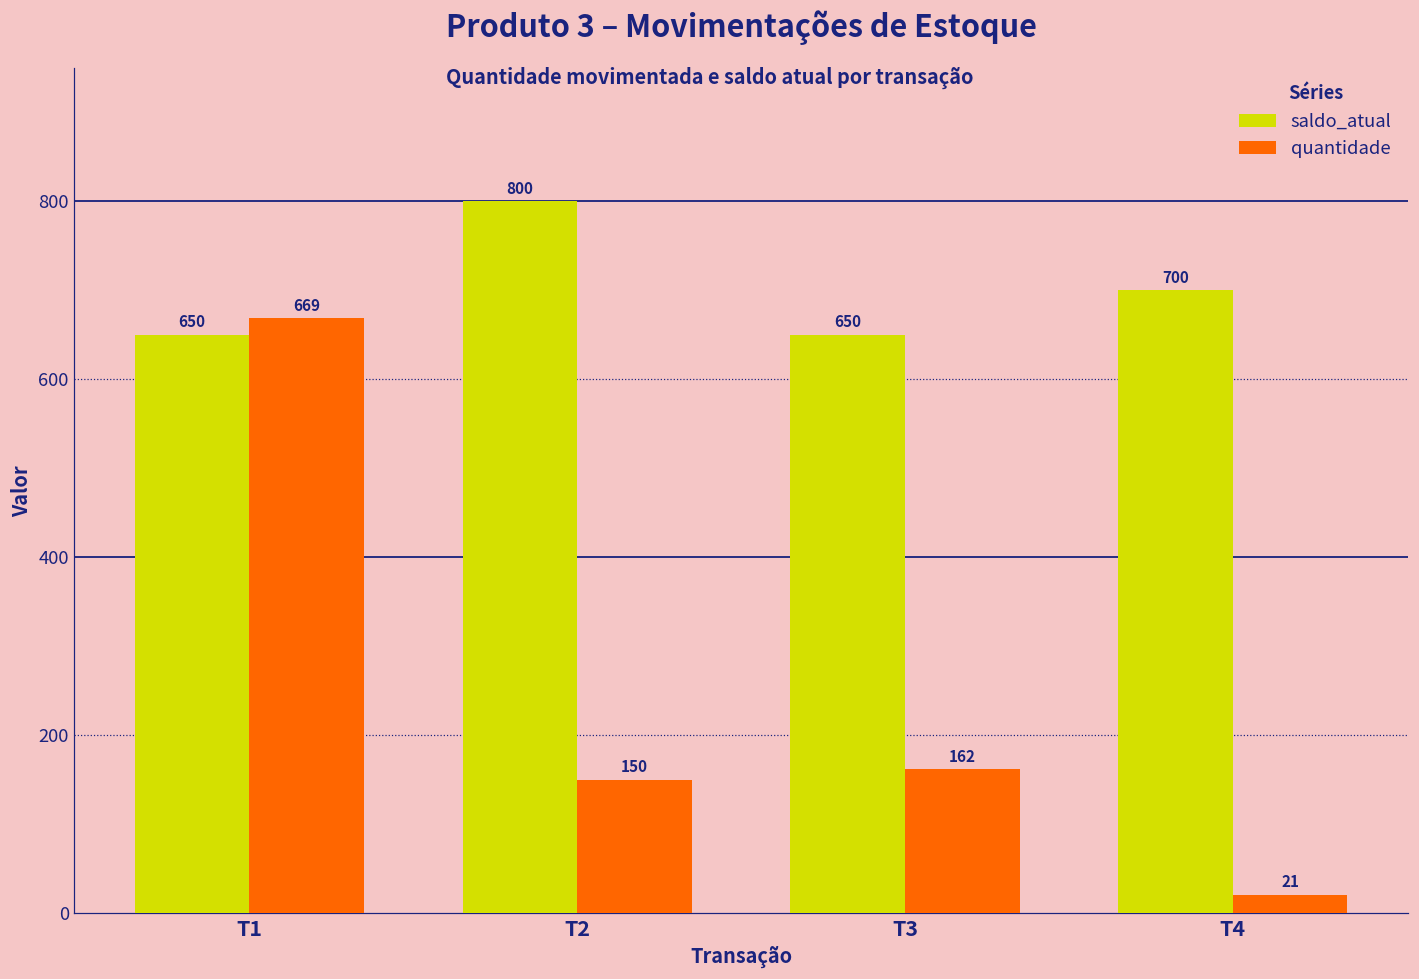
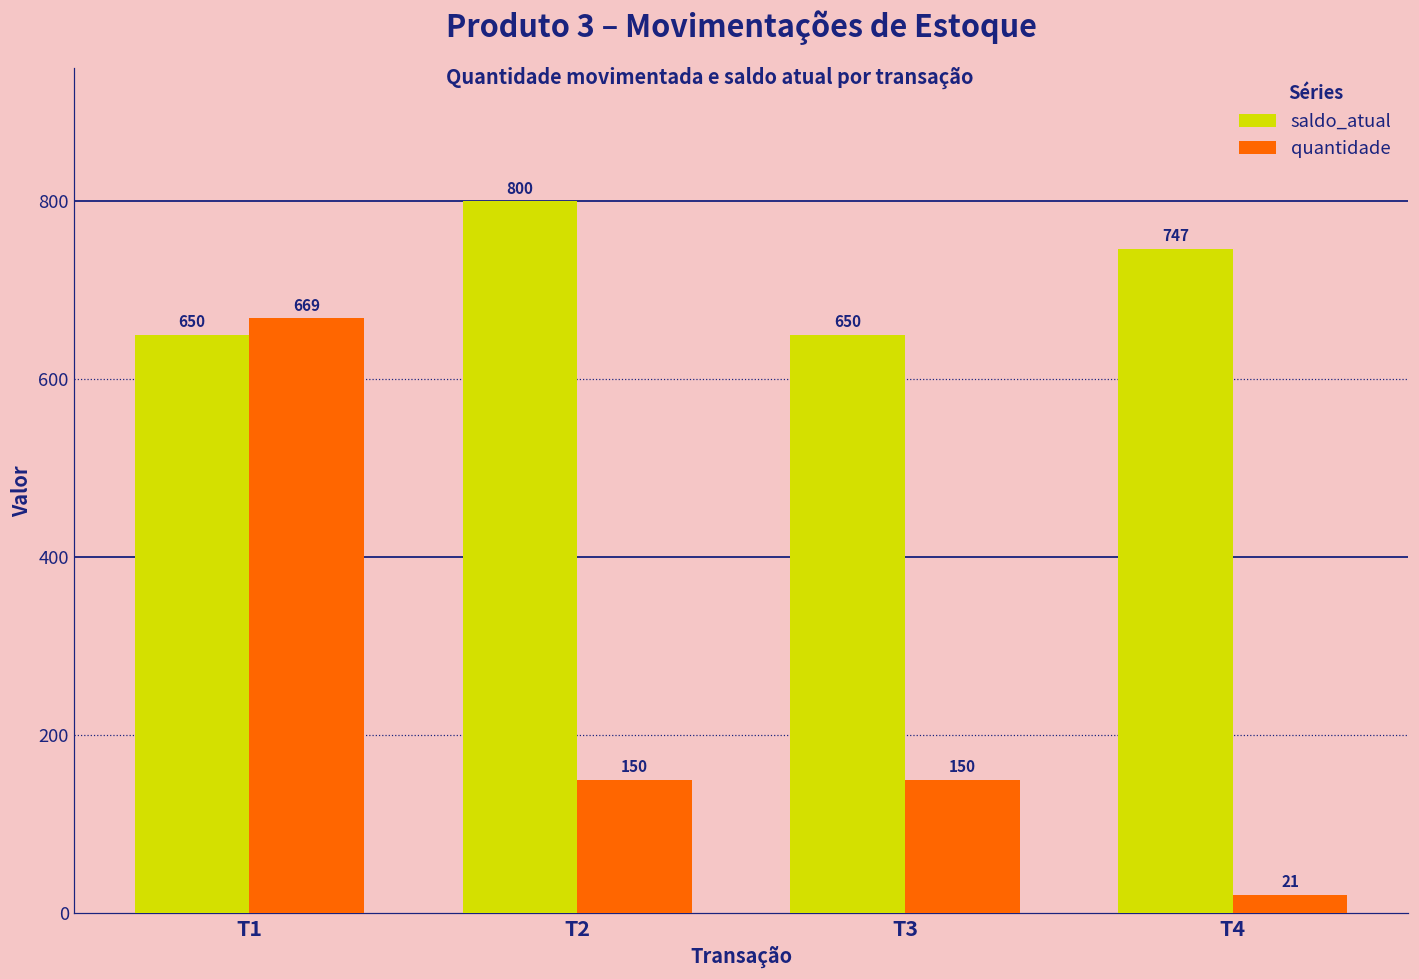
  {
    "saldo_atual": {
      "T1": 650,
      "T2": 800,
      "T3": 650,
-     "T4": 700
+     "T4": 747
    },
    "quantidade": {
      "T1": 669,
      "T2": 150,
-     "T3": 162,
+     "T3": 150,
      "T4": 21
    }
  }
